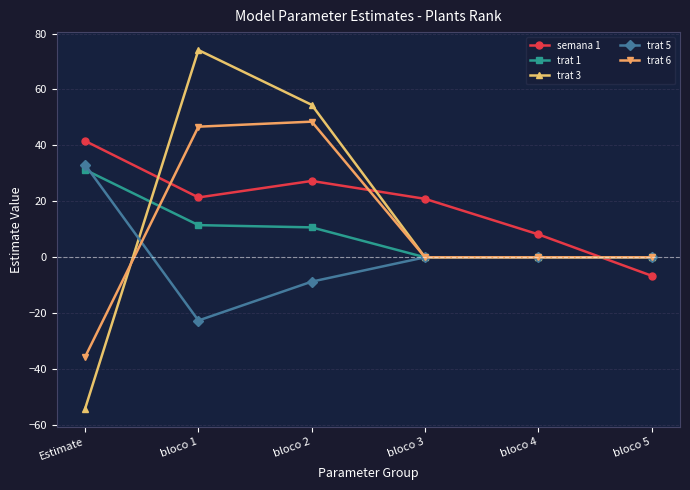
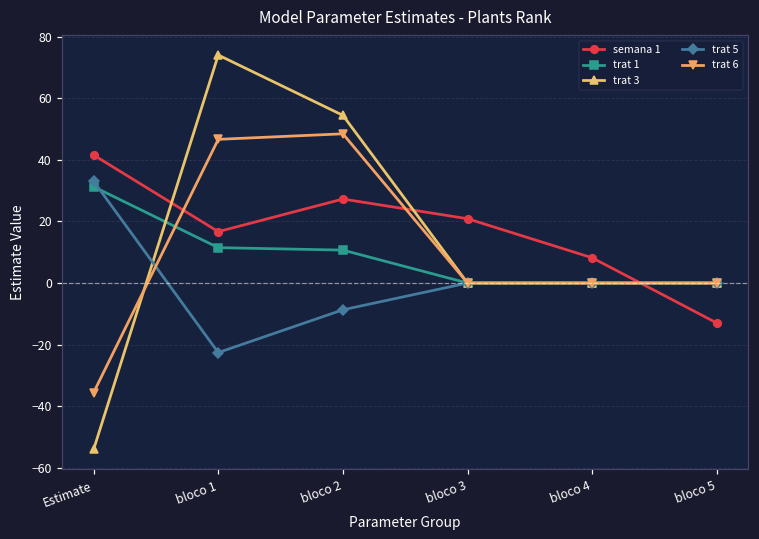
  {
    "semana 1": {
      "Estimate": 42,
-     "bloco 1": 21,
+     "bloco 1": 17,
      "bloco 2": 27,
      "bloco 3": 21,
      "bloco 4": 8,
-     "bloco 5": -7
+     "bloco 5": -13
    }
  }
